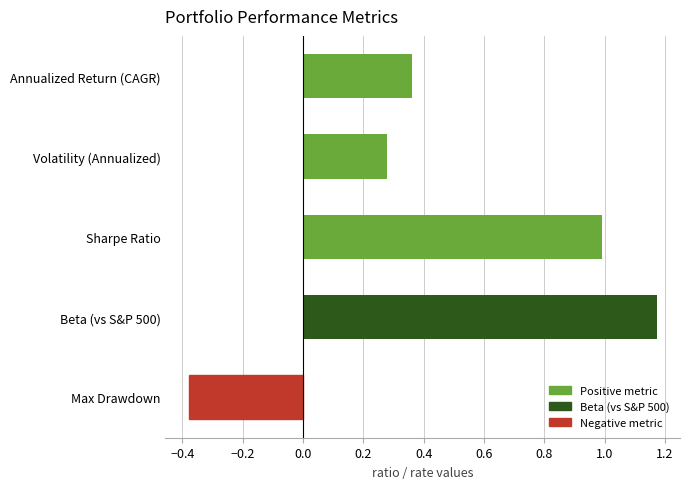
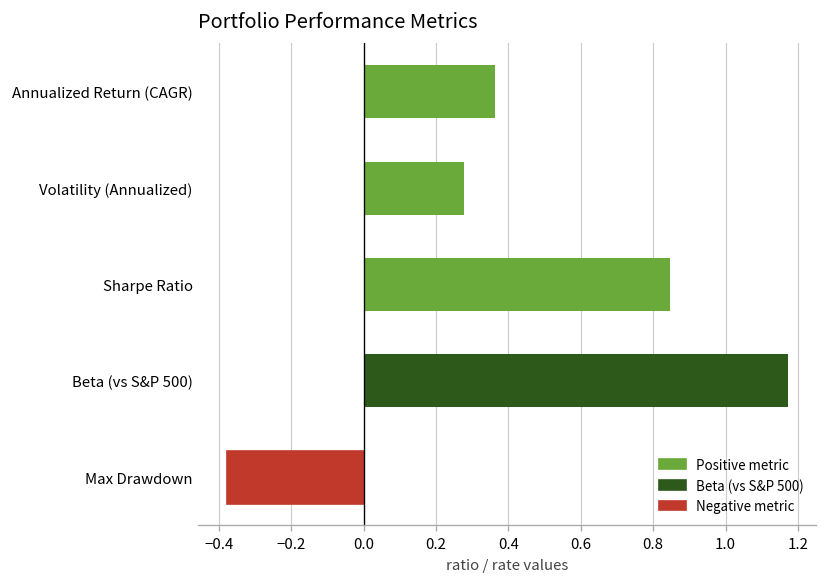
  {
    "Annualized Return (CAGR)": 0.36,
    "Volatility (Annualized)": 0.28,
-   "Sharpe Ratio": 0.99,
+   "Sharpe Ratio": 0.85,
    "Beta (vs S&P 500)": 1.17,
    "Max Drawdown": -0.38
  }
